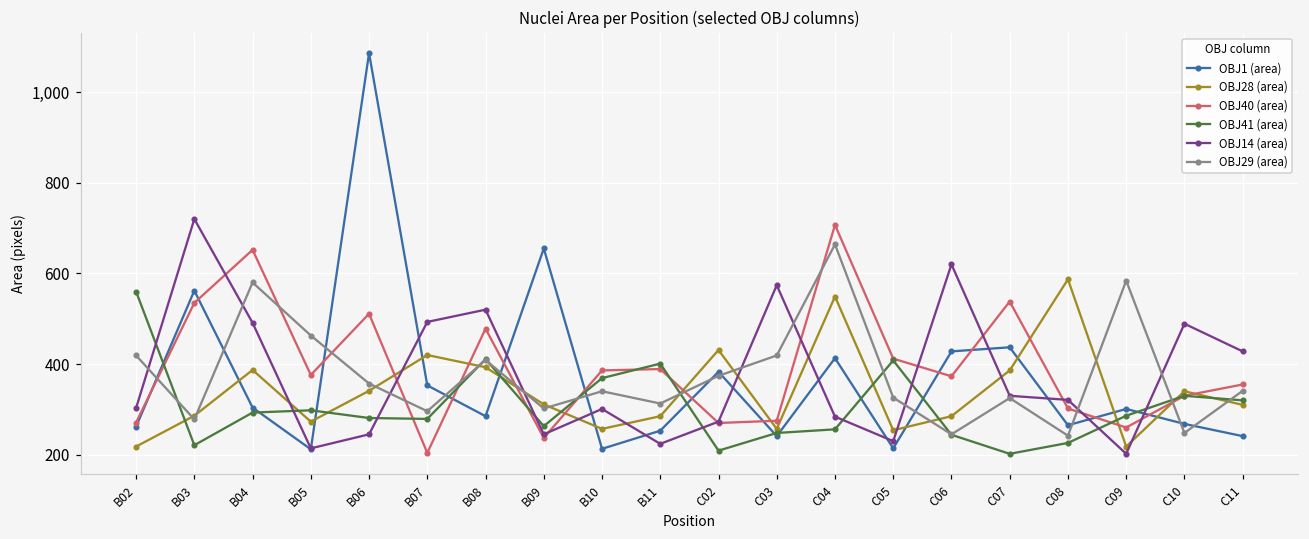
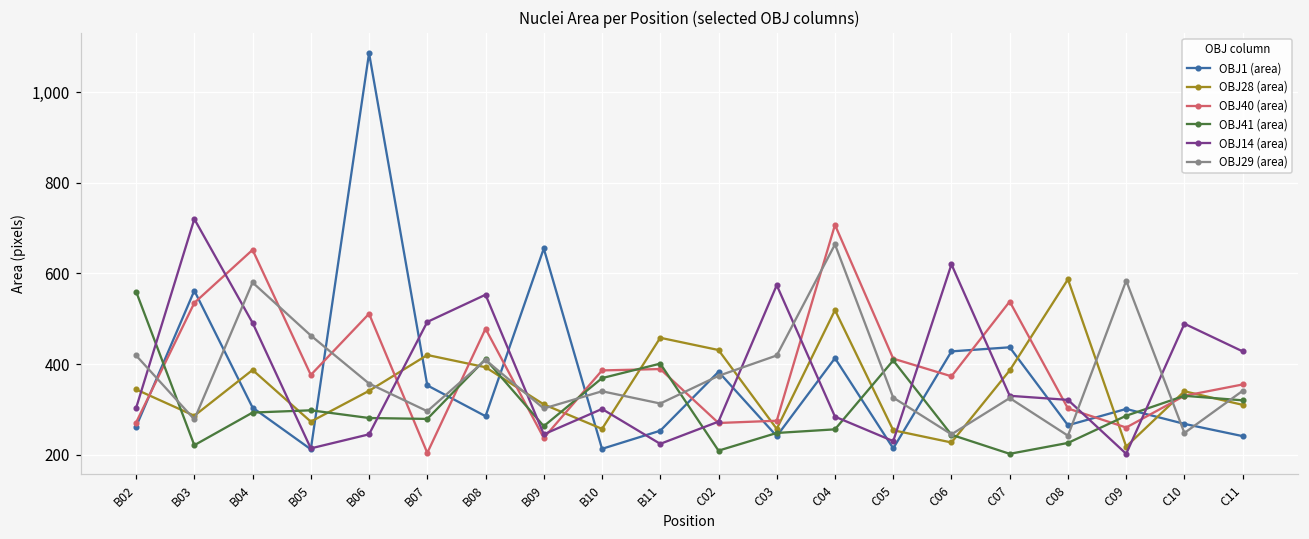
  {
    "OBJ1 (area)": {
      "B02": "260",
      "B03": "560",
      "B04": "300",
      "B06": "1,090",
      "B07": "350",
      "B08": "290",
      "B09": "660",
      "B10": "210",
      "B11": "250",
      "C02": "380",
      "C03": "240",
      "C04": "410",
      "C05": "210",
      "C06": "430",
      "C07": "440",
      "C08": "270",
      "C09": "300",
      "C10": "270",
      "C11": "240"
    },
    "OBJ28 (area)": {
-     "B02": "220",
+     "B02": "340",
      "B03": "290",
      "B04": "390",
      "B05": "270",
      "B06": "340",
      "B07": "420",
      "B08": "390",
      "B09": "310",
      "B10": "260",
-     "B11": "290",
+     "B11": "460",
      "C02": "430",
      "C03": "260",
-     "C04": "550",
+     "C04": "520",
      "C05": "250",
-     "C06": "290",
+     "C06": "230",
      "C07": "390",
      "C08": "590",
      "C09": "220",
      "C10": "340",
      "C11": "310"
    },
    "OBJ40 (area)": {
      "B02": "270",
      "B03": "540",
      "B04": "650",
      "B05": "380",
      "B06": "510",
      "B07": "200",
      "B08": "480",
      "B09": "240",
      "B10": "390",
      "B11": "390",
      "C03": "280",
      "C04": "710",
      "C06": "370",
      "C07": "540",
      "C08": "300",
      "C09": "260",
      "C11": "360"
    },
    "OBJ41 (area)": {
      "B02": "560",
      "B03": "220",
      "B04": "290",
      "B05": "300",
      "B06": "280",
      "B07": "280",
      "B09": "260",
      "B10": "370",
      "B11": "400",
      "C02": "210",
      "C03": "250",
      "C04": "260",
      "C07": "200",
      "C08": "230",
      "C09": "290",
      "C11": "320"
    },
    "OBJ14 (area)": {
      "B02": "300",
      "B03": "720",
      "B04": "490",
      "B06": "250",
      "B07": "490",
-     "B08": "520",
+     "B08": "550",
      "B09": "250",
      "B10": "300",
      "B11": "220",
      "C03": "570",
      "C04": "280",
      "C05": "230",
      "C06": "620",
      "C08": "320",
      "C09": "200",
      "C10": "490",
      "C11": "430"
    },
    "OBJ29 (area)": {
      "B02": "420",
      "B03": "280",
      "B04": "580",
      "B05": "460",
      "B06": "360",
      "B07": "300",
      "B09": "300",
      "B10": "340",
      "B11": "310",
      "C02": "370",
      "C03": "420",
      "C04": "660",
      "C05": "330",
      "C08": "240",
      "C09": "580",
      "C10": "250",
      "C11": "340"
    }
  }
